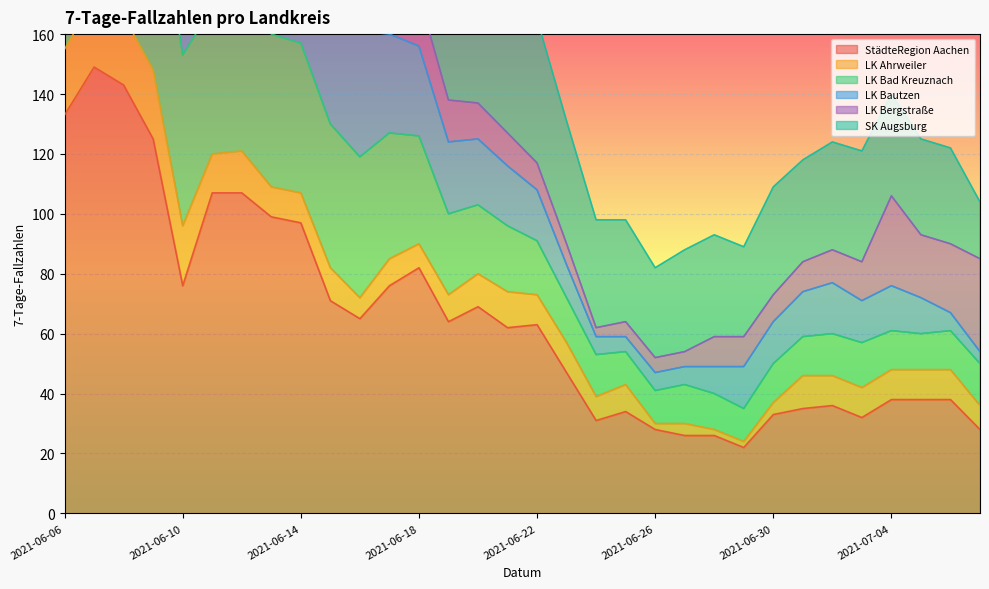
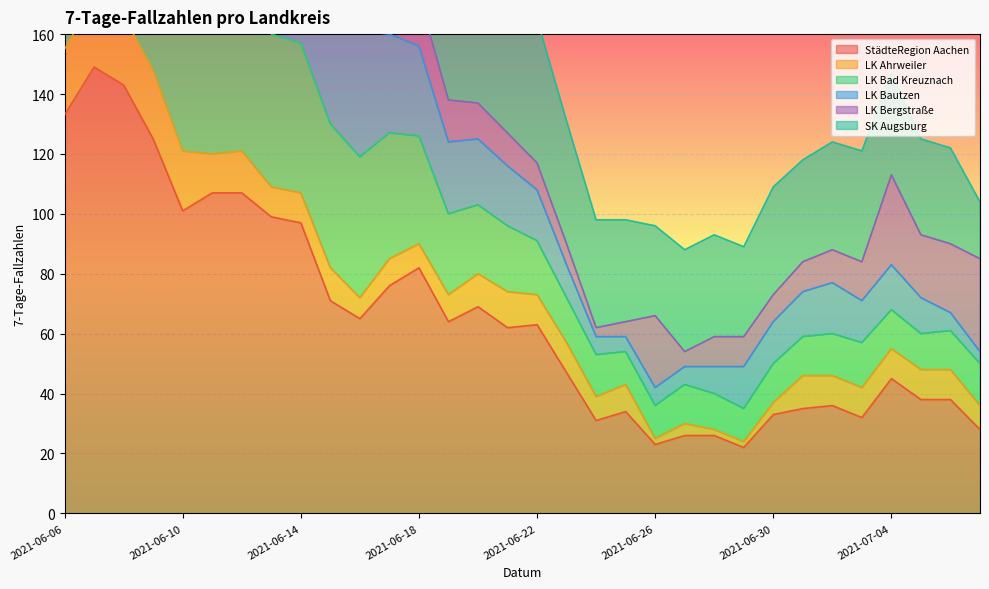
  {
    "StädteRegion Aachen": {
      "2021-06-06": 133,
-     "2021-06-10": 76,
+     "2021-06-10": 101,
      "2021-06-14": 97,
      "2021-06-18": 82,
      "2021-06-22": 63,
-     "2021-06-26": 28,
+     "2021-06-26": 23,
      "2021-06-30": 33,
-     "2021-07-04": 38
+     "2021-07-04": 45
    },
    "LK Ahrweiler": {
      "2021-06-06": 22,
      "2021-06-10": 20,
      "2021-06-14": 10,
      "2021-06-18": 8,
      "2021-06-22": 10,
      "2021-06-26": 2,
      "2021-06-30": 4,
      "2021-07-04": 10
    },
    "LK Bautzen": {
      "2021-06-18": 30,
      "2021-06-22": 17,
      "2021-06-26": 6,
      "2021-06-30": 14,
      "2021-07-04": 15
    },
    "LK Bergstraße": {
      "2021-06-22": 9,
-     "2021-06-26": 5,
+     "2021-06-26": 24,
      "2021-06-30": 9,
      "2021-07-04": 30
    }
  }
